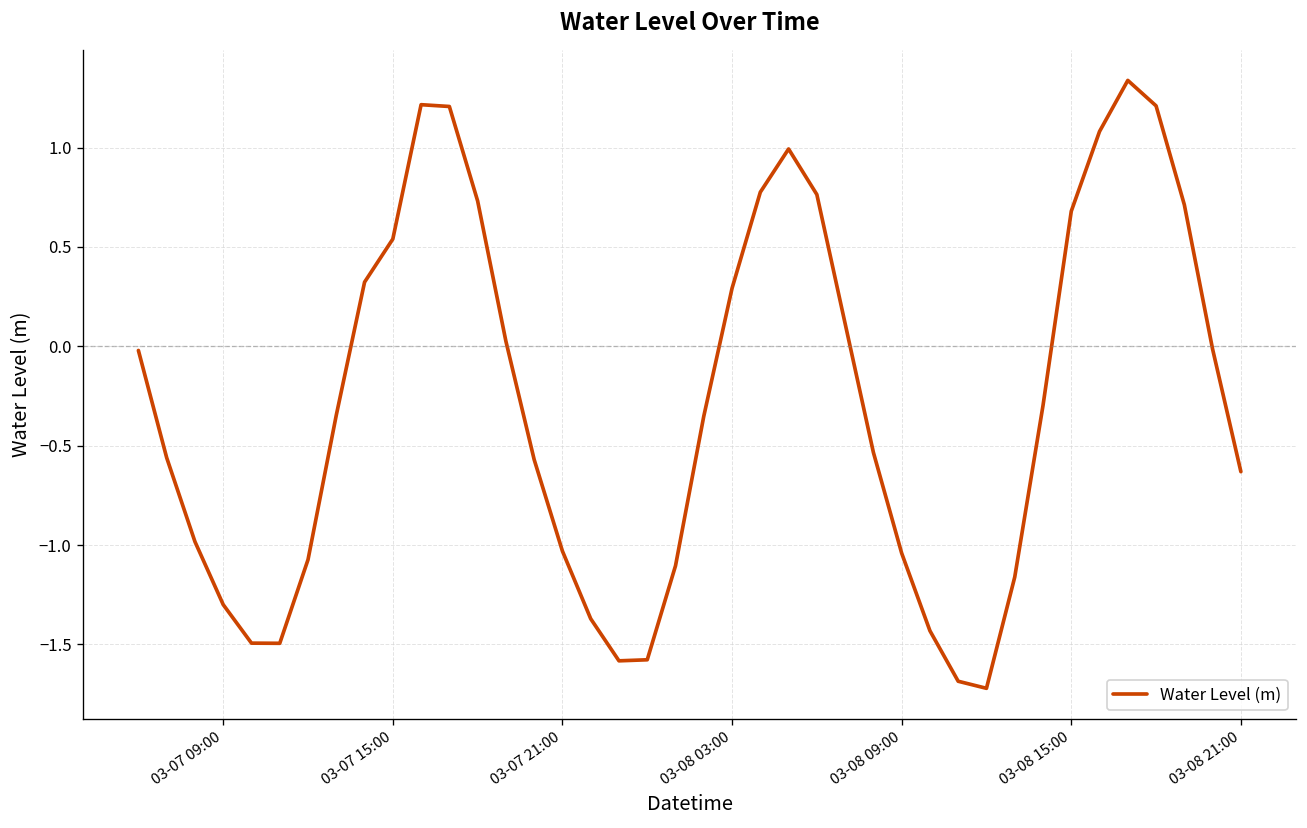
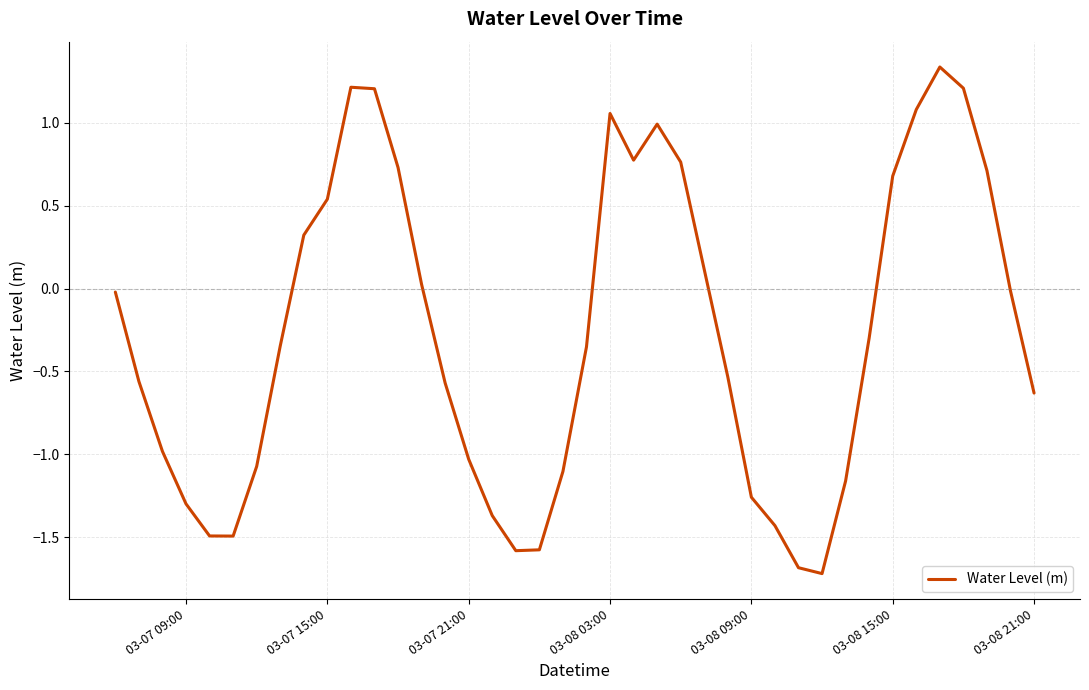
  {
    "03-07 09:00": -1.30,
    "03-07 15:00": 0.54,
    "03-07 21:00": -1.03,
-   "03-08 03:00": 0.29,
-   "03-08 09:00": -1.04,
+   "03-08 03:00": 1.06,
+   "03-08 09:00": -1.26,
    "03-08 15:00": 0.68,
    "03-08 21:00": -0.63
  }
